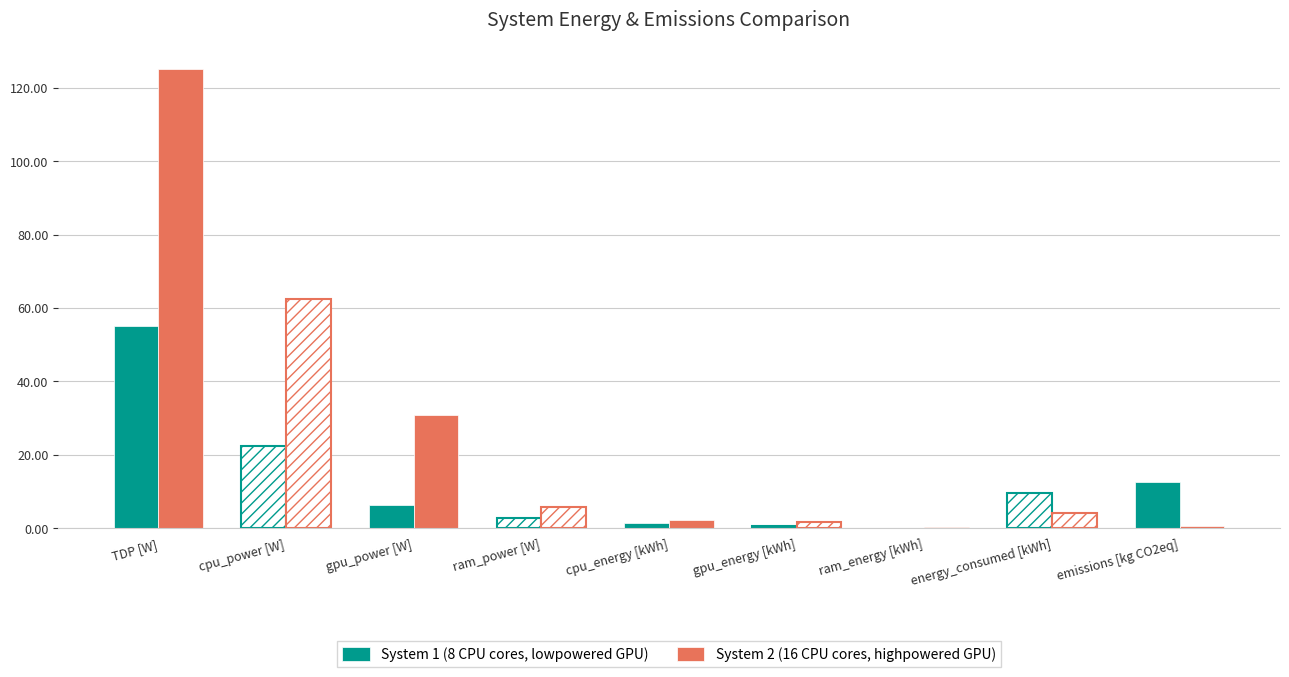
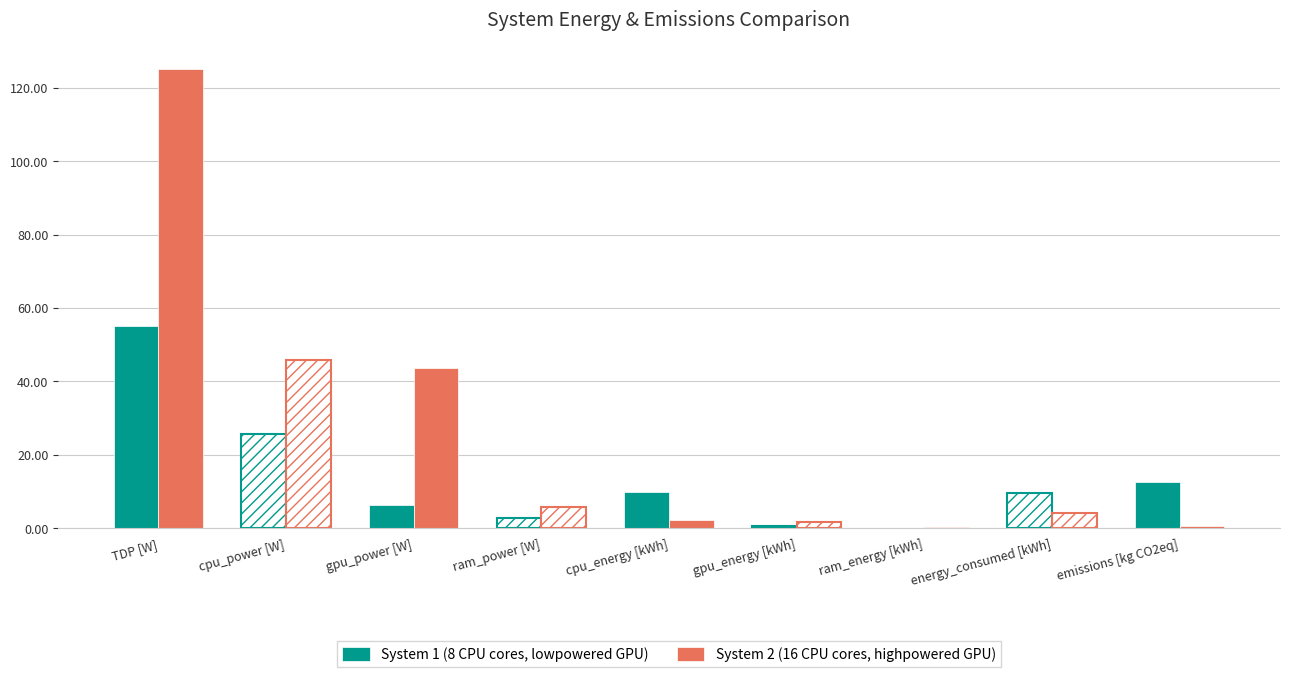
  {
    "System 1 (8 CPU cores, lowpowered GPU)": {
      "TDP [W]": 55,
-     "cpu_power [W]": 23,
+     "cpu_power [W]": 26,
      "gpu_power [W]": 6,
      "ram_power [W]": 3,
-     "cpu_energy [kWh]": 1,
+     "cpu_energy [kWh]": 10,
      "energy_consumed [kWh]": 10,
      "emissions [kg CO2eq]": 13
    },
    "System 2 (16 CPU cores, highpowered GPU)": {
      "TDP [W]": 125,
-     "cpu_power [W]": 63,
-     "gpu_power [W]": 31,
+     "cpu_power [W]": 46,
+     "gpu_power [W]": 44,
      "ram_power [W]": 6,
      "cpu_energy [kWh]": 2,
      "gpu_energy [kWh]": 2,
      "energy_consumed [kWh]": 4
    }
  }
